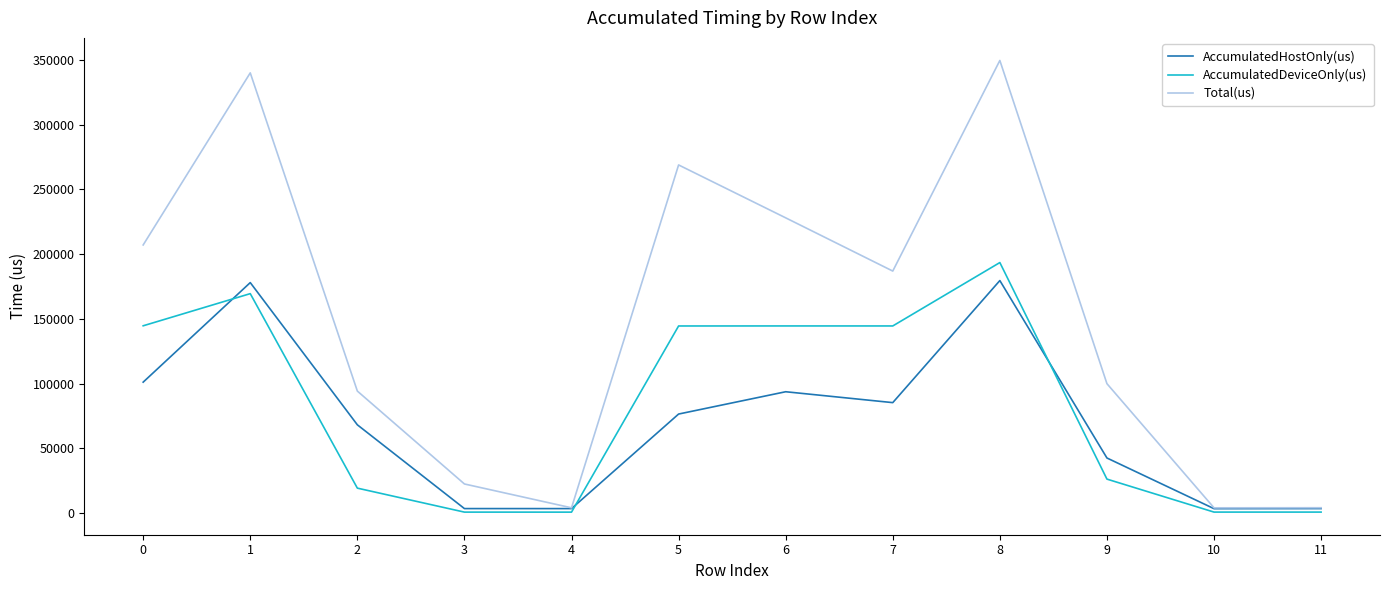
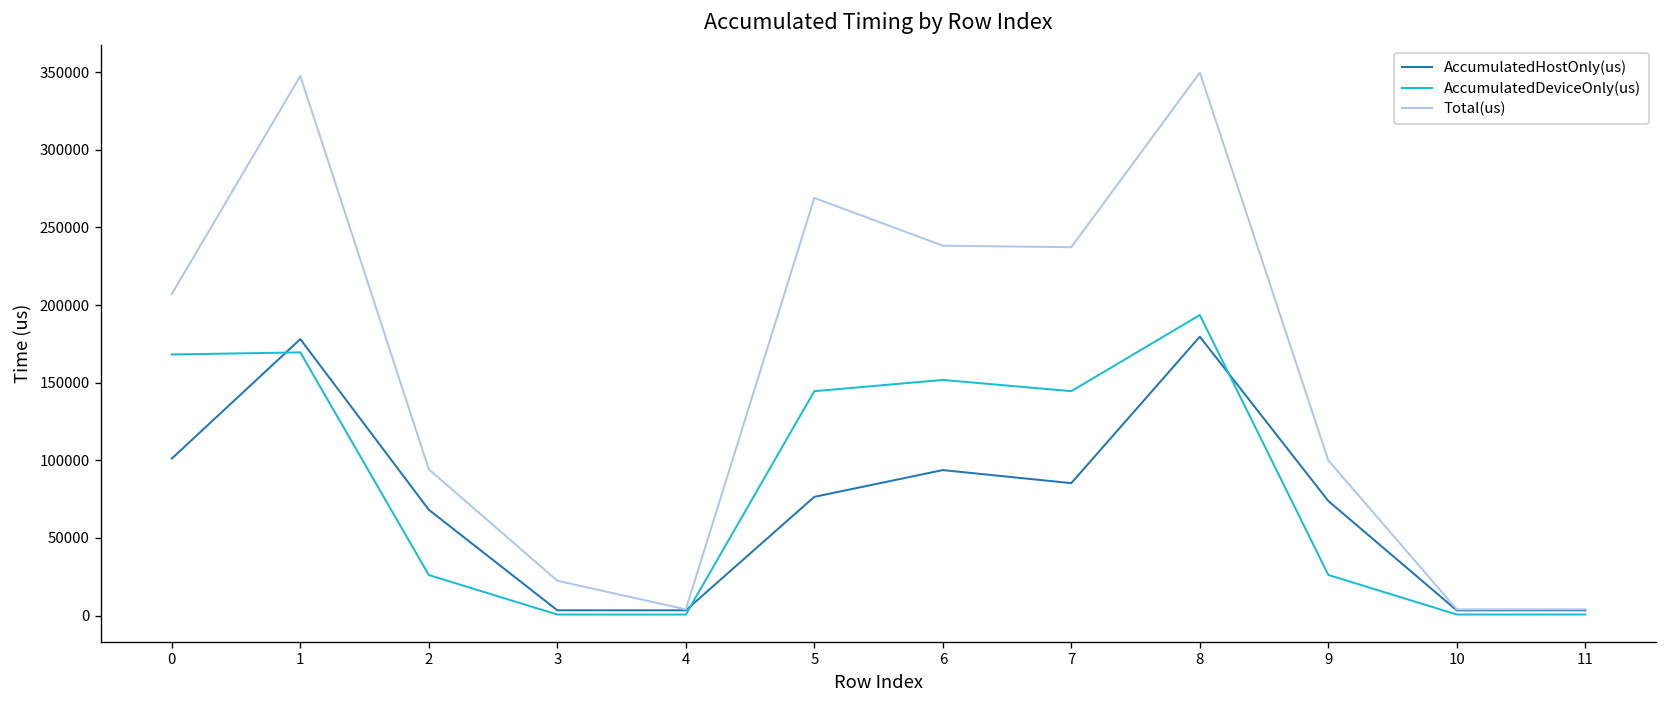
  {
    "AccumulatedHostOnly(us)": {
      "0": 101000,
      "1": 178000,
      "2": 68000,
      "3": 3000,
      "5": 76000,
      "6": 94000,
      "7": 85000,
      "8": 180000,
-     "9": 42000
+     "9": 74000
    },
    "AccumulatedDeviceOnly(us)": {
-     "0": 145000,
+     "0": 168000,
      "1": 169000,
-     "2": 19000,
+     "2": 26000,
      "3": 1000,
      "4": 1000,
      "5": 144000,
-     "6": 145000,
+     "6": 152000,
      "7": 145000,
      "8": 194000,
      "9": 26000,
      "10": 1000,
      "11": 1000
    },
    "Total(us)": {
      "0": 207000,
-     "1": 340000,
+     "1": 348000,
      "2": 94000,
      "3": 22000,
      "5": 269000,
-     "6": 228000,
-     "7": 187000,
+     "6": 238000,
+     "7": 237000,
      "8": 350000,
      "9": 100000
    }
  }
